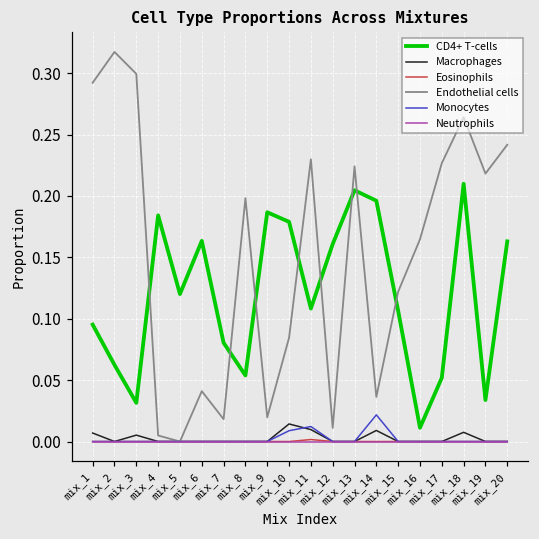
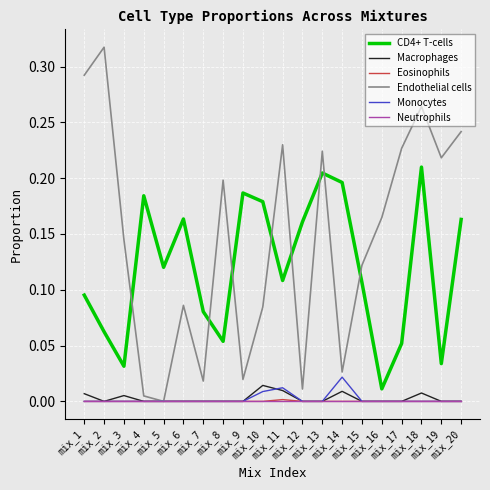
  {
    "CD4+ T-cells": {
      "mix_1": 0.095,
      "mix_2": 0.062,
      "mix_3": 0.032,
      "mix_4": 0.184,
      "mix_5": 0.120,
      "mix_6": 0.163,
      "mix_7": 0.080,
      "mix_8": 0.054,
      "mix_9": 0.187,
      "mix_10": 0.179,
      "mix_11": 0.108,
      "mix_12": 0.161,
      "mix_13": 0.205,
      "mix_14": 0.196,
      "mix_15": 0.106,
      "mix_16": 0.011,
      "mix_17": 0.052,
      "mix_18": 0.210,
      "mix_19": 0.034,
      "mix_20": 0.163
    },
    "Macrophages": {
      "mix_1": 0.007,
      "mix_3": 0.005,
      "mix_10": 0.014,
      "mix_11": 0.010,
      "mix_14": 0.009,
      "mix_18": 0.008
    },
    "Endothelial cells": {
      "mix_1": 0.292,
      "mix_2": 0.317,
-     "mix_3": 0.299,
+     "mix_3": 0.145,
      "mix_4": 0.005,
-     "mix_6": 0.041,
+     "mix_6": 0.086,
      "mix_7": 0.018,
      "mix_8": 0.198,
      "mix_9": 0.020,
      "mix_10": 0.085,
      "mix_11": 0.230,
      "mix_12": 0.011,
      "mix_13": 0.224,
-     "mix_14": 0.036,
+     "mix_14": 0.026,
      "mix_15": 0.122,
      "mix_16": 0.165,
      "mix_17": 0.227,
      "mix_19": 0.218,
      "mix_20": 0.242
    },
    "Monocytes": {
      "mix_10": 0.009,
      "mix_11": 0.012,
      "mix_14": 0.022
    }
  }
